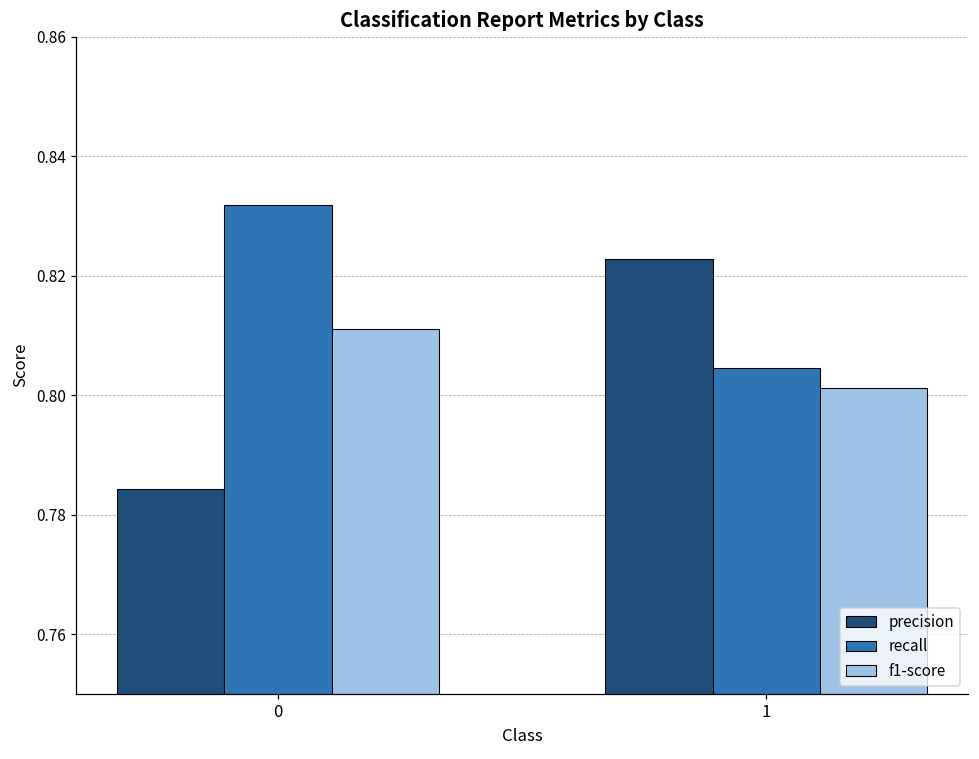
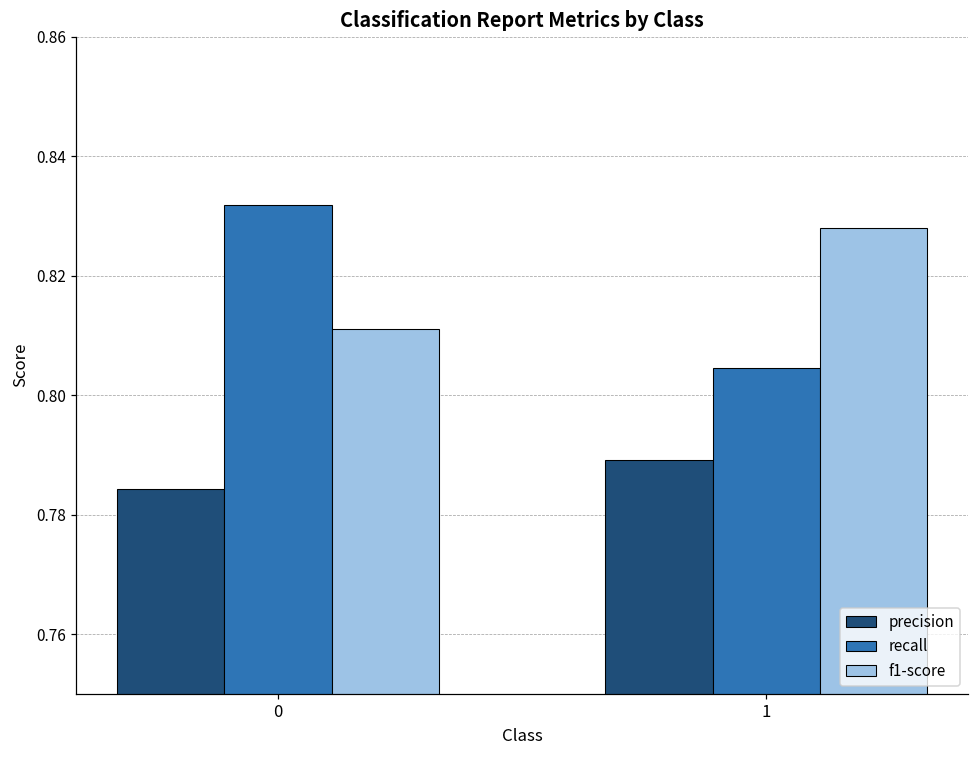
  {
    "precision": {
      "0": 0.784,
-     "1": 0.823
+     "1": 0.789
    },
    "recall": {
      "0": 0.832,
      "1": 0.805
    },
    "f1-score": {
      "0": 0.811,
-     "1": 0.801
+     "1": 0.828
    }
  }
